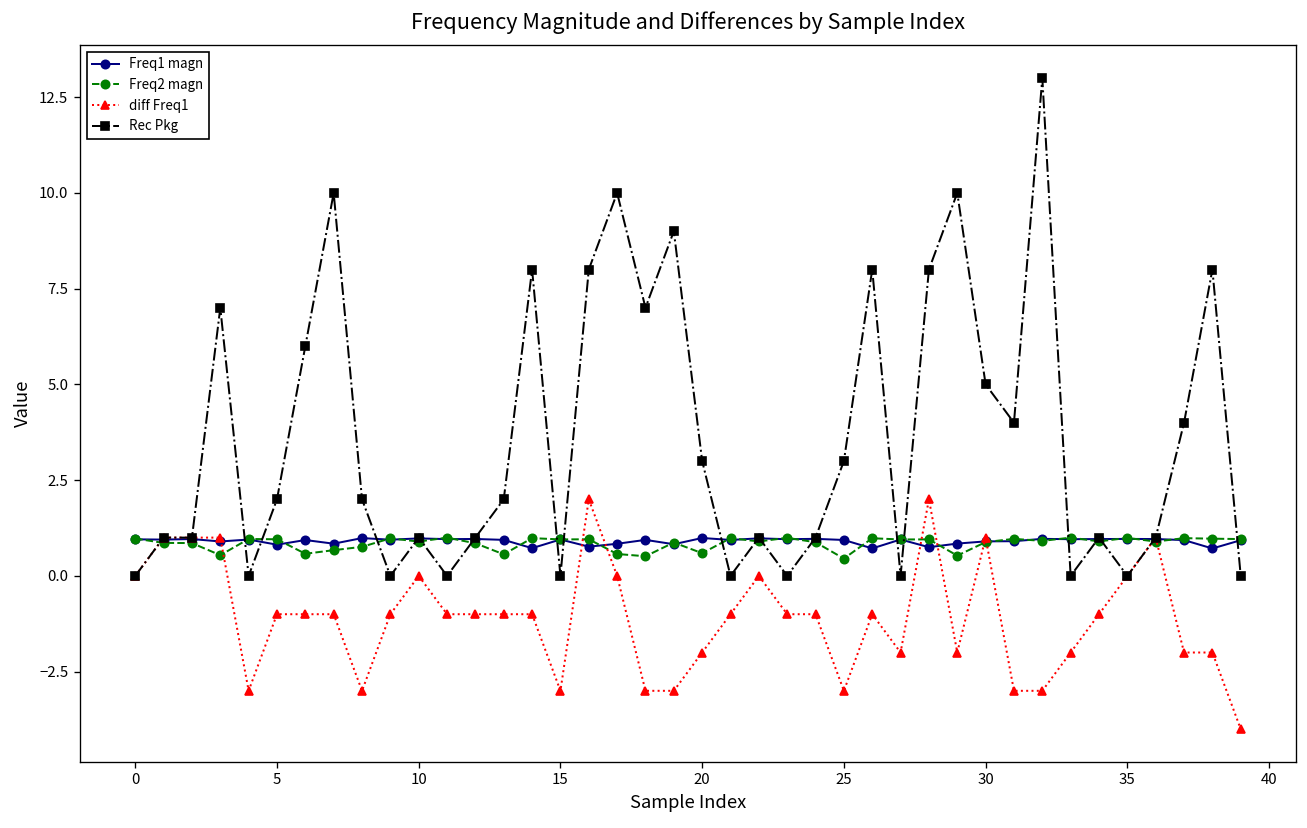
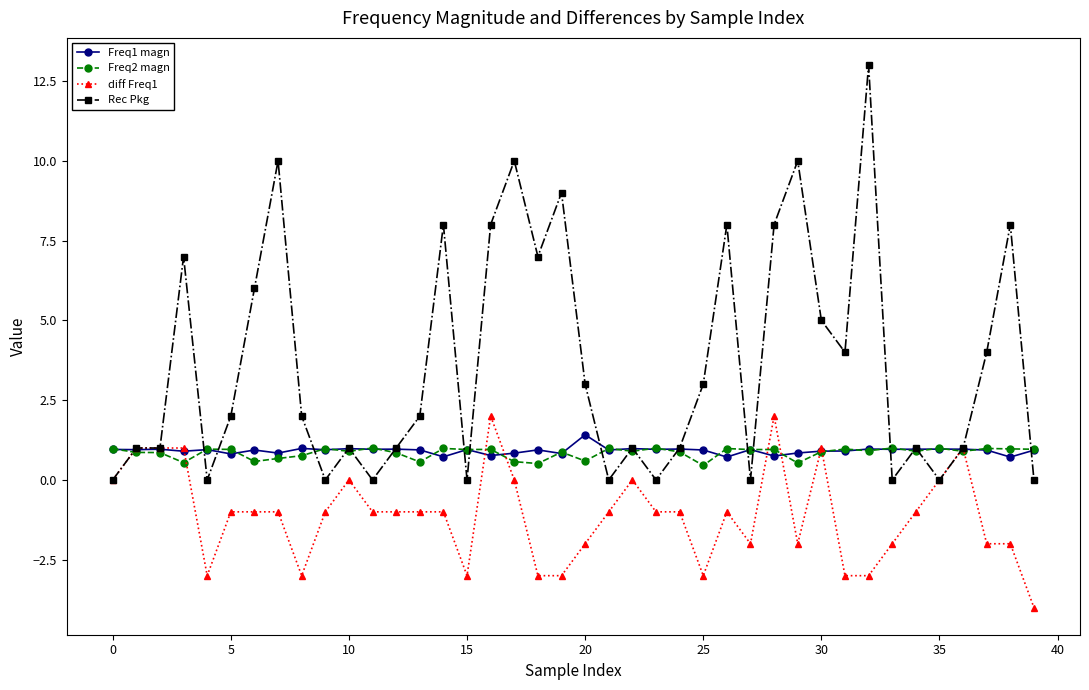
  {
    "Freq1 magn": {
      "5": 0.8,
-     "20": 1.0,
+     "20": 1.4,
      "25": 0.9
    },
    "Freq2 magn": {
      "5": 1.0,
      "10": 0.9,
      "20": 0.6,
      "25": 0.5
    },
    "diff Freq1": {
      "5": -1.0,
      "10": 0.0,
      "15": -3.0,
      "20": -2.0,
      "25": -3.0,
      "30": 1.0
    },
    "Rec Pkg": {
      "5": 2.0,
      "15": 0.0,
      "20": 3.0,
      "25": 3.0,
      "30": 5.0
    }
  }
